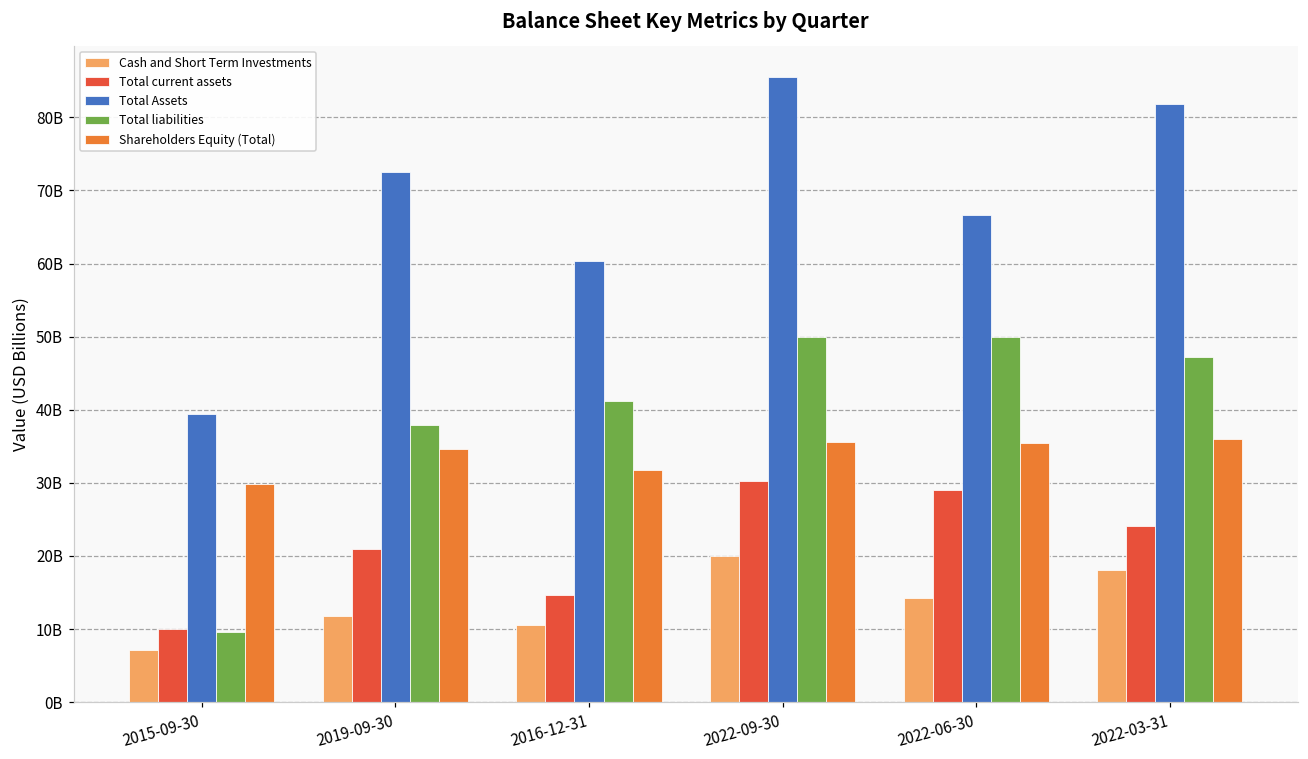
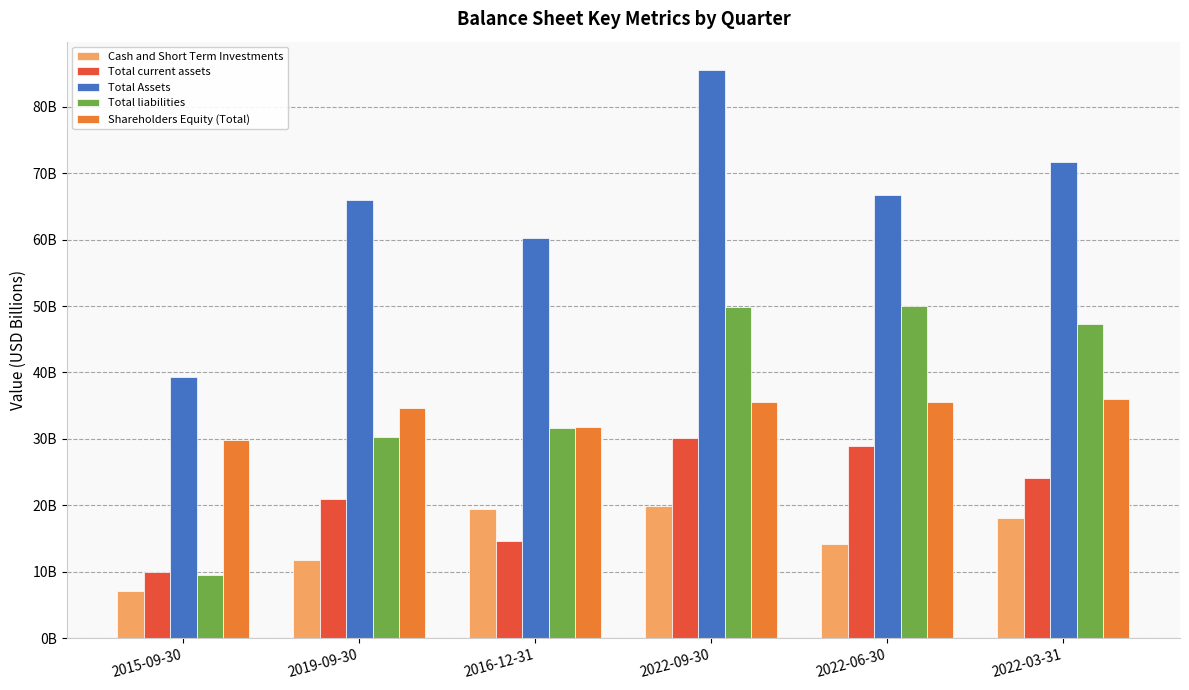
  {
    "Cash and Short Term Investments": {
      "2015-09-30": 7000000000,
      "2019-09-30": 12000000000,
-     "2016-12-31": 11000000000,
+     "2016-12-31": 19000000000,
      "2022-09-30": 20000000000,
      "2022-06-30": 14000000000,
      "2022-03-31": 18000000000
    },
    "Total Assets": {
      "2015-09-30": 39000000000,
-     "2019-09-30": 73000000000,
+     "2019-09-30": 66000000000,
      "2016-12-31": 60000000000,
      "2022-09-30": 86000000000,
      "2022-06-30": 67000000000,
-     "2022-03-31": 82000000000
+     "2022-03-31": 72000000000
    },
    "Total liabilities": {
      "2015-09-30": 10000000000,
-     "2019-09-30": 38000000000,
-     "2016-12-31": 41000000000,
+     "2019-09-30": 30000000000,
+     "2016-12-31": 32000000000,
      "2022-09-30": 50000000000,
      "2022-06-30": 50000000000,
      "2022-03-31": 47000000000
    }
  }
